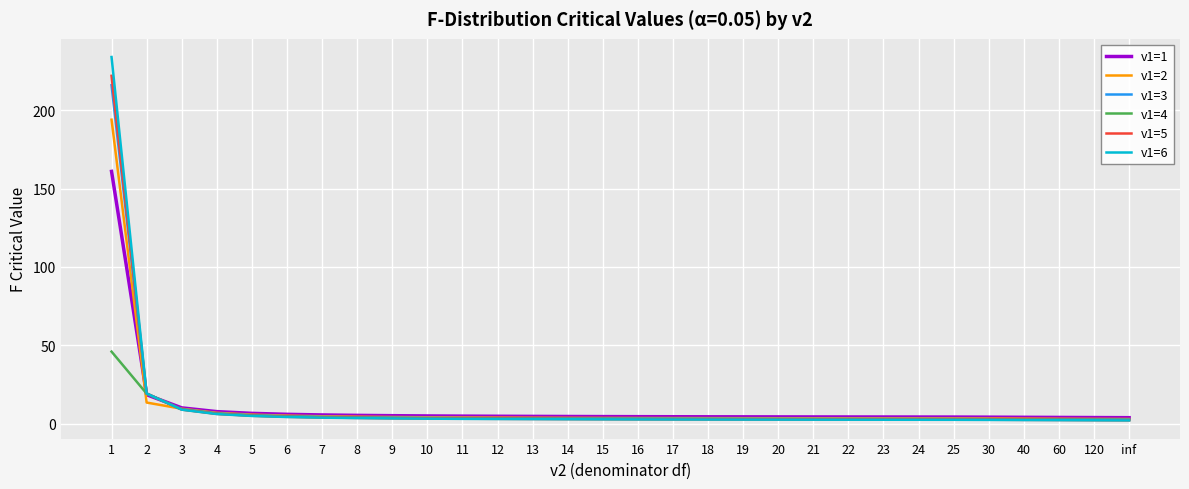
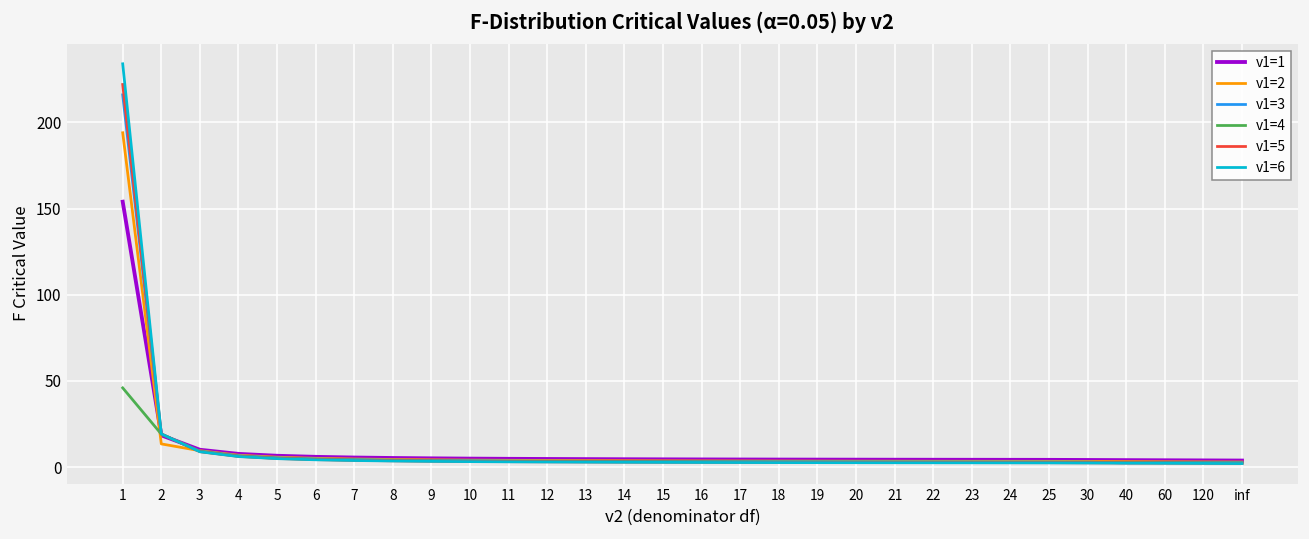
  {
    "v1=1": {
-     "1": 161
+     "1": 154
    },
    "v1=2": {
      "1": 194,
      "2": 14
    },
    "v1=4": {
      "1": 46
    },
    "v1=5": {
      "1": 222
    }
  }
